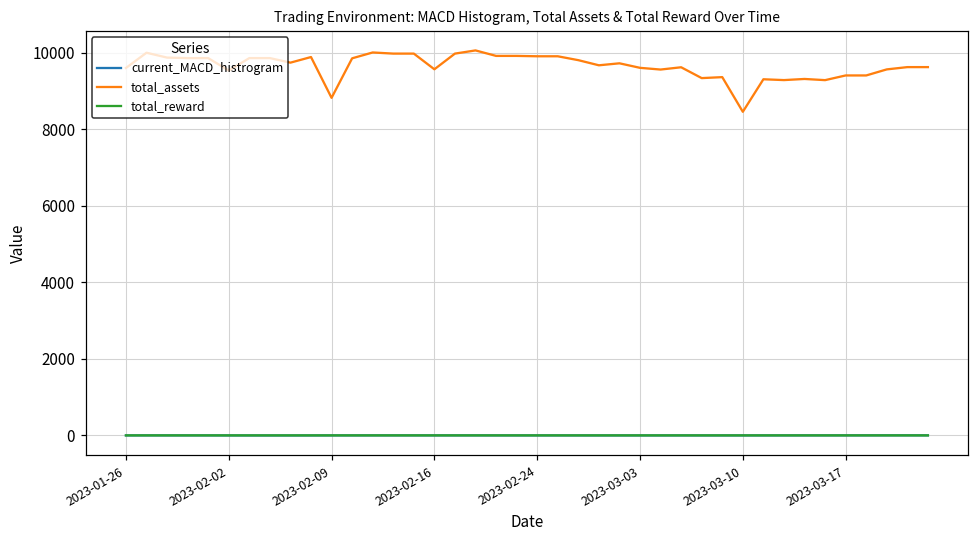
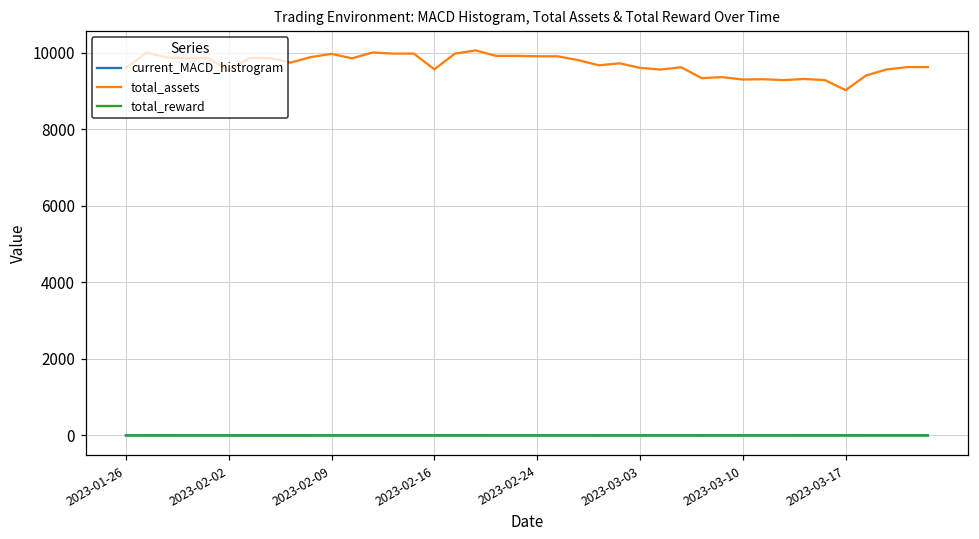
  {
    "total_reward": {
      "2023-01-26": 0,
      "2023-02-02": 0,
      "2023-02-09": 0,
      "2023-02-16": 0,
      "2023-02-24": 0,
      "2023-03-03": 0,
      "2023-03-10": 0,
      "2023-03-17": 0
    },
    "total_assets": {
-     "2023-02-09": 8800,
+     "2023-02-09": 10000,
      "2023-02-16": 9600,
      "2023-02-24": 9900,
      "2023-03-03": 9600,
-     "2023-03-10": 8500,
-     "2023-03-17": 9400
+     "2023-03-10": 9300,
+     "2023-03-17": 9000
    }
  }
